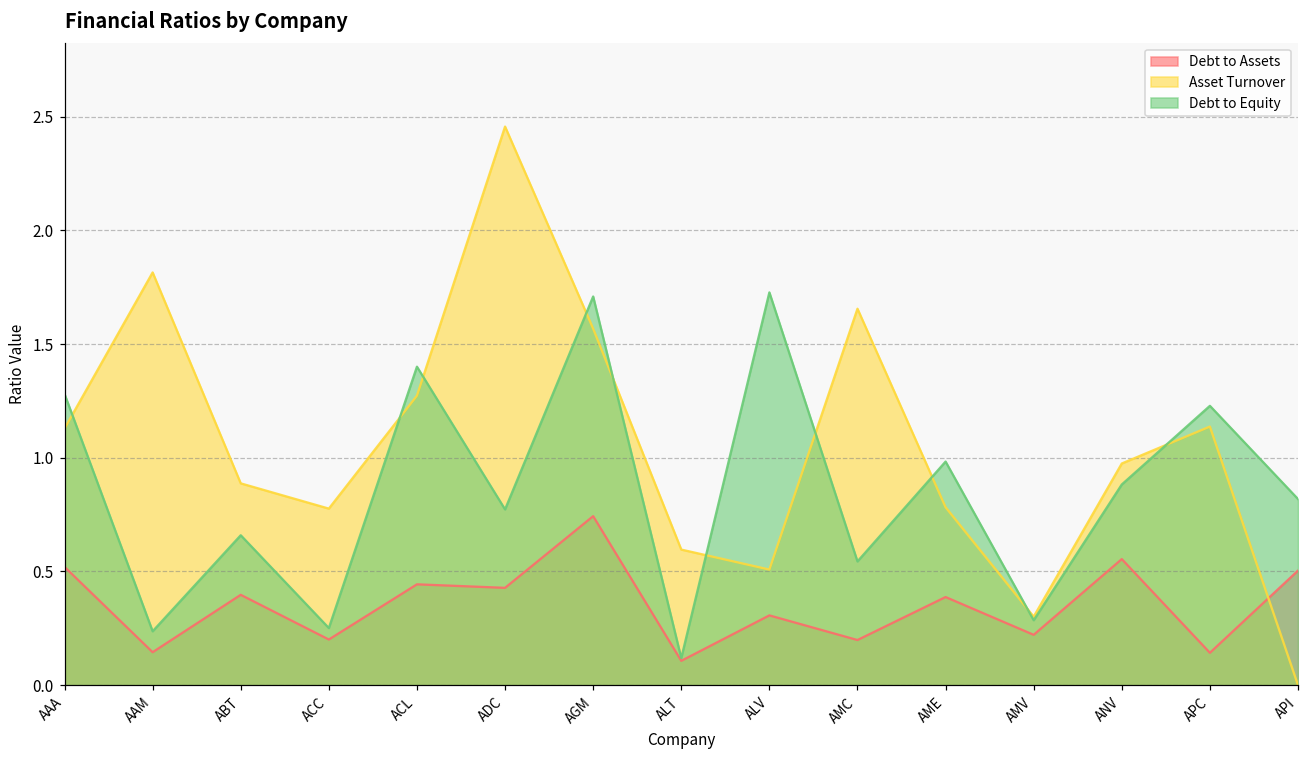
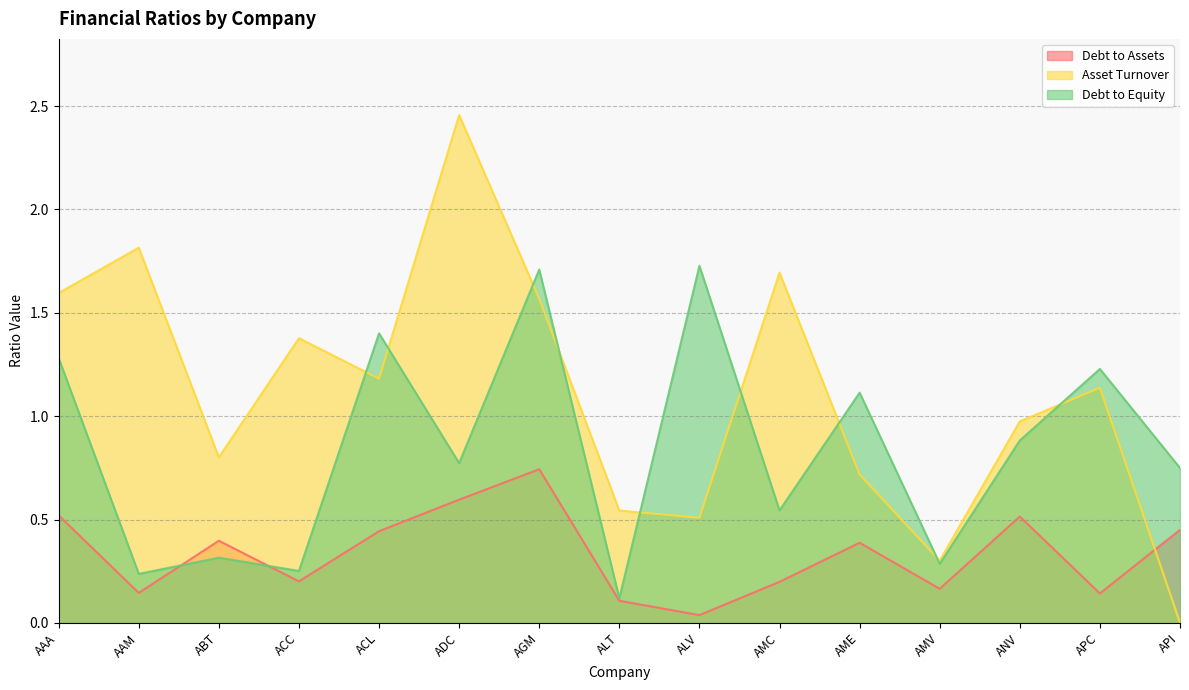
  {
    "Debt to Assets": {
      "AAA": 0.52,
      "AAM": 0.14,
      "ABT": 0.40,
      "ACC": 0.20,
      "ACL": 0.44,
-     "ADC": 0.43,
+     "ADC": 0.60,
      "AGM": 0.74,
-     "ALV": 0.31,
+     "ALV": 0.04,
      "AMC": 0.20,
      "AME": 0.39,
-     "AMV": 0.22,
-     "ANV": 0.55,
+     "AMV": 0.16,
+     "ANV": 0.51,
      "APC": 0.14,
-     "API": 0.50
+     "API": 0.45
    },
    "Asset Turnover": {
-     "AAA": 1.13,
+     "AAA": 1.60,
      "AAM": 1.82,
-     "ABT": 0.89,
-     "ACC": 0.78,
-     "ACL": 1.27,
+     "ABT": 0.80,
+     "ACC": 1.38,
+     "ACL": 1.18,
      "ADC": 2.46,
      "AGM": 1.57,
-     "ALT": 0.60,
+     "ALT": 0.54,
      "ALV": 0.51,
-     "AMC": 1.66,
-     "AME": 0.78,
+     "AMC": 1.69,
+     "AME": 0.72,
      "AMV": 0.30,
      "ANV": 0.98,
      "APC": 1.14,
      "API": 0.00
    },
    "Debt to Equity": {
      "AAA": 1.28,
      "AAM": 0.24,
-     "ABT": 0.66,
+     "ABT": 0.32,
      "ACC": 0.25,
      "ACL": 1.40,
      "ADC": 0.77,
      "AGM": 1.71,
      "ALV": 1.73,
      "AMC": 0.54,
-     "AME": 0.98,
+     "AME": 1.11,
      "AMV": 0.29,
      "ANV": 0.88,
      "APC": 1.23,
-     "API": 0.82
+     "API": 0.75
    }
  }
